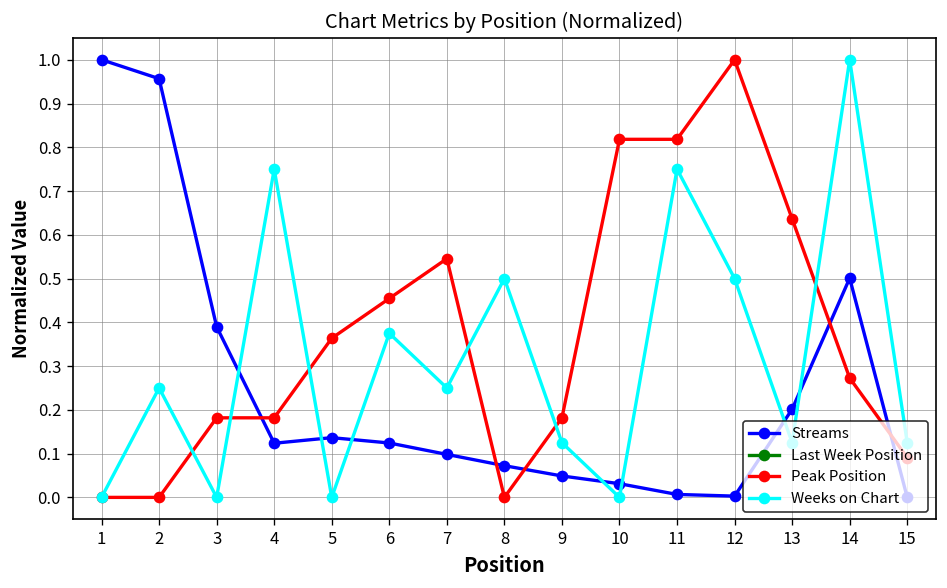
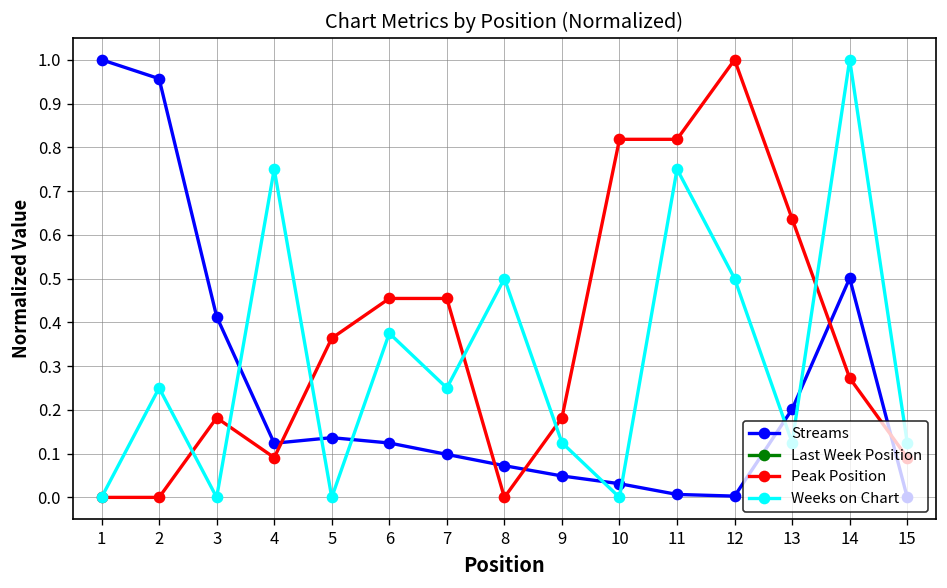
  {
    "Streams": {
      "1": 1.00,
      "2": 0.96,
-     "3": 0.39,
+     "3": 0.41,
      "4": 0.12,
      "5": 0.14,
      "6": 0.12,
      "7": 0.10,
      "8": 0.07,
      "9": 0.05,
      "10": 0.03,
      "11": 0.01,
      "12": 0.00,
      "13": 0.20,
      "14": 0.50
    },
    "Peak Position": {
      "2": 0.00,
      "3": 0.18,
-     "4": 0.18,
+     "4": 0.09,
      "5": 0.36,
      "6": 0.45,
-     "7": 0.55,
+     "7": 0.45,
      "8": 0.00,
      "9": 0.18,
      "10": 0.82,
      "11": 0.82,
      "12": 1.00,
      "13": 0.64,
      "14": 0.27
    },
    "Weeks on Chart": {
      "2": 0.25,
      "3": 0.00,
      "4": 0.75,
      "5": 0.00,
      "6": 0.38,
      "7": 0.25,
      "8": 0.50,
      "9": 0.13,
      "10": 0.00,
      "11": 0.75,
      "12": 0.50,
      "14": 1.00
    }
  }
